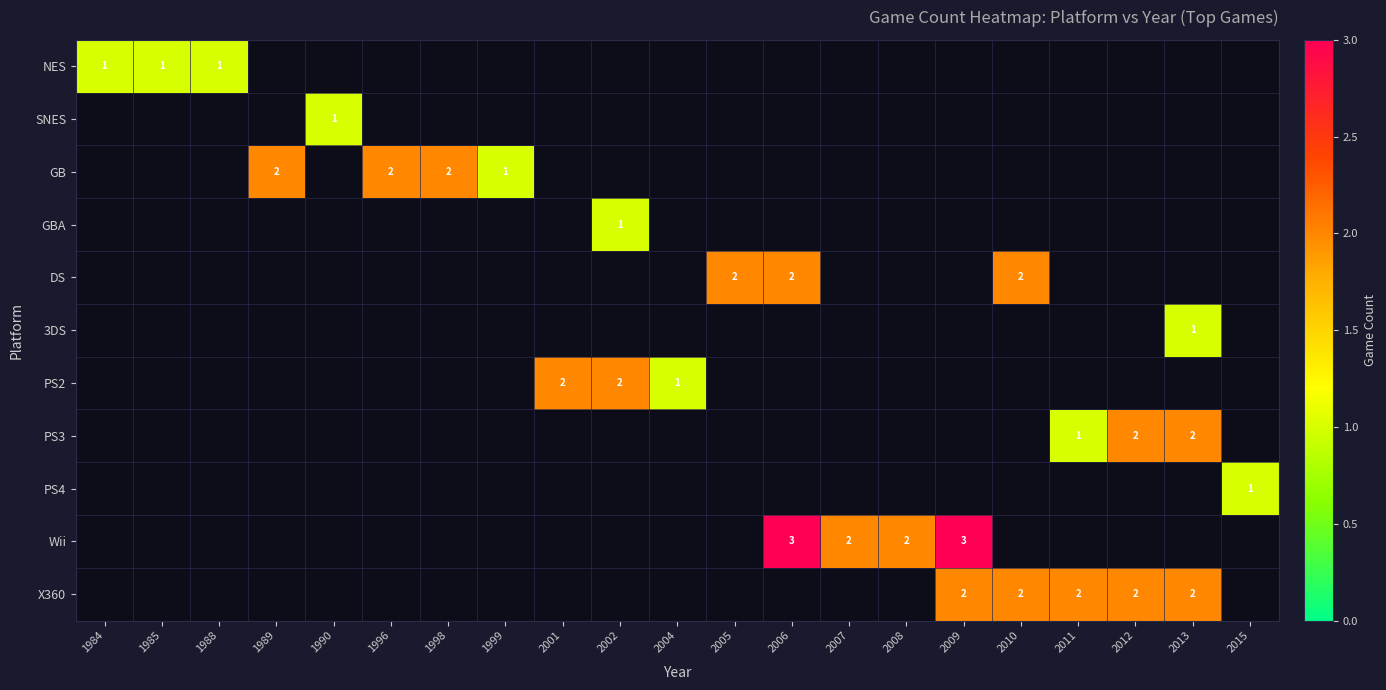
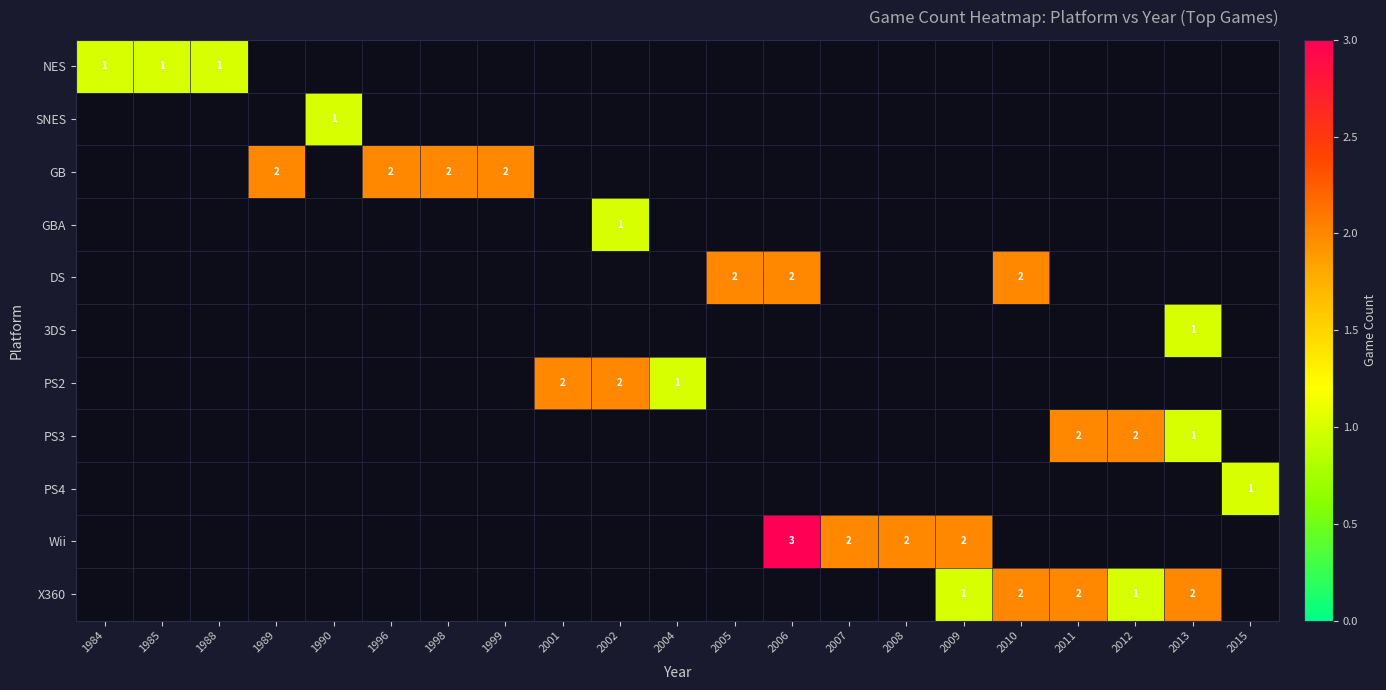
  {
    "NES": {
      "1984": 1,
      "1985": 1,
      "1988": 1
    },
    "SNES": {
      "1990": 1
    },
    "GB": {
      "1989": 2,
      "1996": 2,
      "1998": 2,
-     "1999": 1
+     "1999": 2
    },
    "GBA": {
      "2002": 1
    },
    "DS": {
      "2005": 2,
      "2006": 2,
      "2010": 2
    },
    "3DS": {
      "2013": 1
    },
    "PS2": {
      "2001": 2,
      "2002": 2,
      "2004": 1
    },
    "PS3": {
-     "2011": 1,
+     "2011": 2,
      "2012": 2,
-     "2013": 2
+     "2013": 1
    },
    "PS4": {
      "2015": 1
    },
    "Wii": {
      "2006": 3,
      "2007": 2,
      "2008": 2,
-     "2009": 3
+     "2009": 2
    },
    "X360": {
-     "2009": 2,
+     "2009": 1,
      "2010": 2,
      "2011": 2,
-     "2012": 2,
+     "2012": 1,
      "2013": 2
    }
  }
